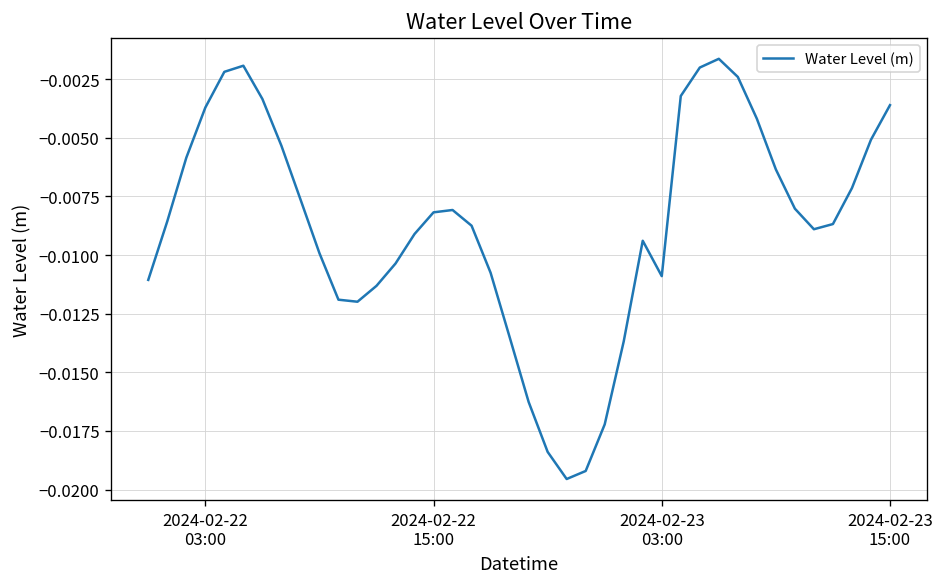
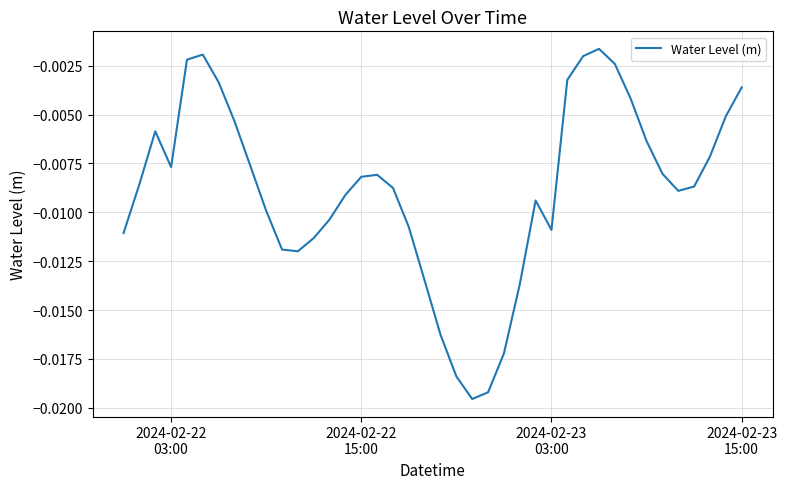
  {
-   "2024-02-22 03:00": -0.0037,
+   "2024-02-22 03:00": -0.0077,
    "2024-02-22 15:00": -0.0082,
    "2024-02-23 03:00": -0.0109,
    "2024-02-23 15:00": -0.0036
  }
